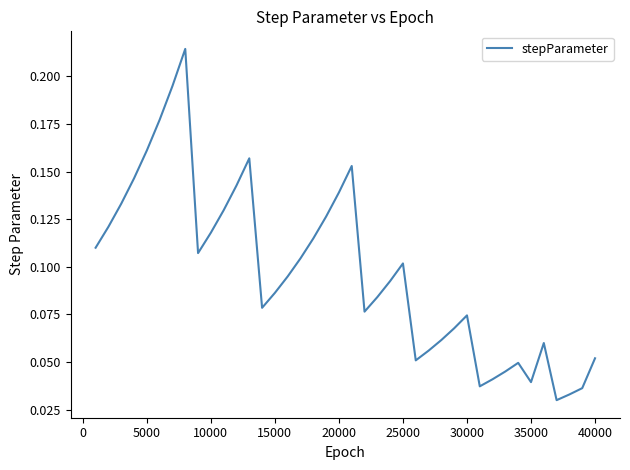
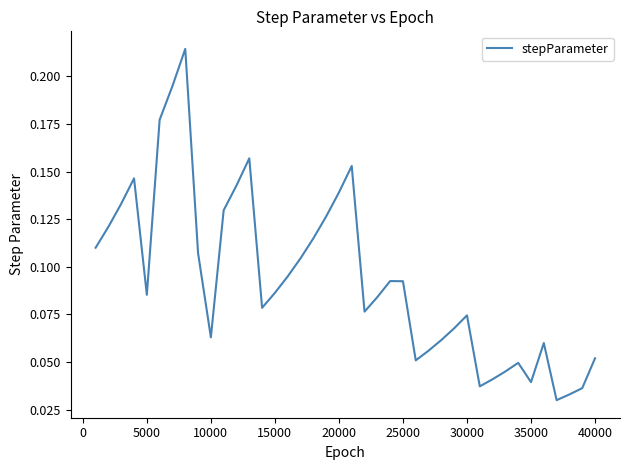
  {
-   "5000": 0.161,
-   "10000": 0.118,
+   "5000": 0.085,
+   "10000": 0.063,
    "15000": 0.086,
    "20000": 0.139,
-   "25000": 0.102,
+   "25000": 0.092,
    "30000": 0.074,
    "35000": 0.039,
    "40000": 0.052
  }
